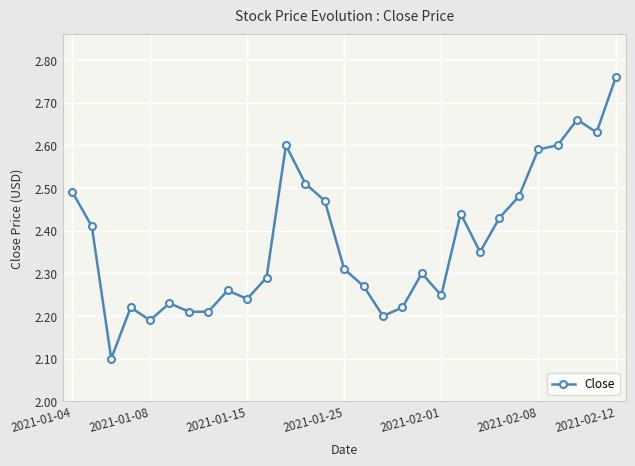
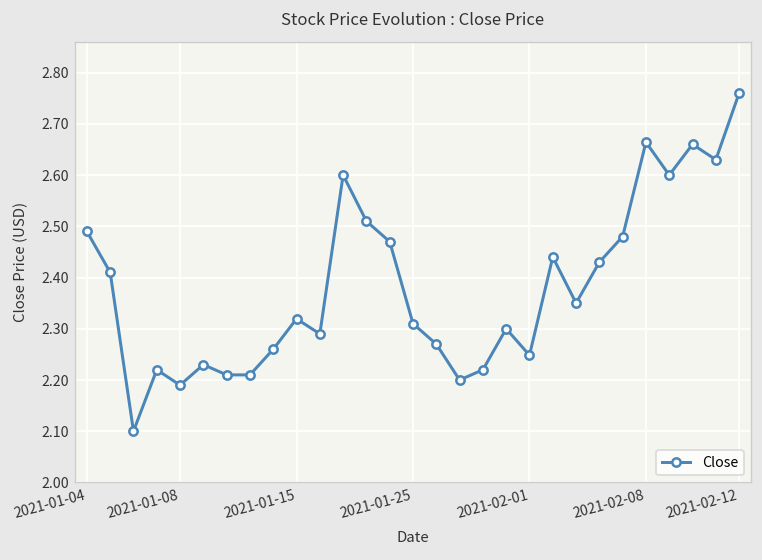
  {
    "2021-01-04": 2.49,
    "2021-01-08": 2.19,
-   "2021-01-15": 2.24,
+   "2021-01-15": 2.32,
    "2021-01-25": 2.31,
    "2021-02-01": 2.25,
-   "2021-02-08": 2.59,
+   "2021-02-08": 2.66,
    "2021-02-12": 2.76
  }
